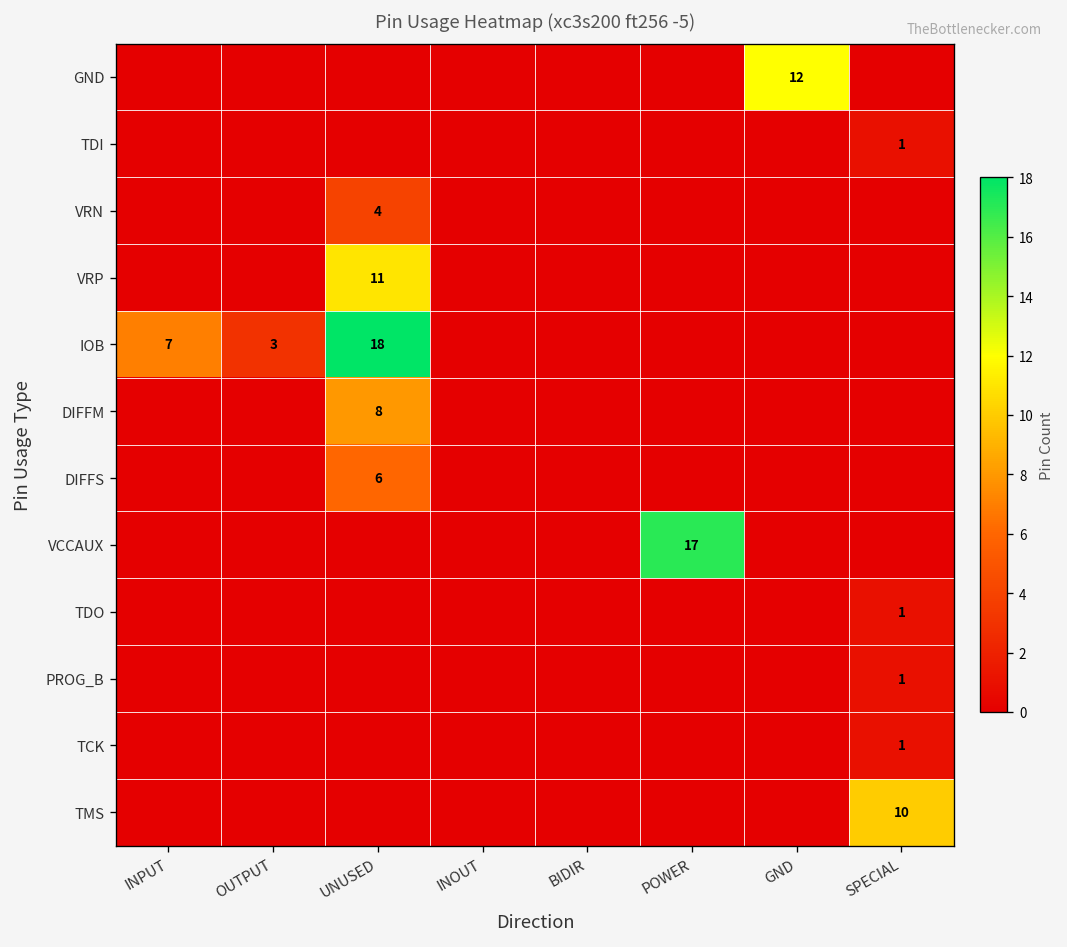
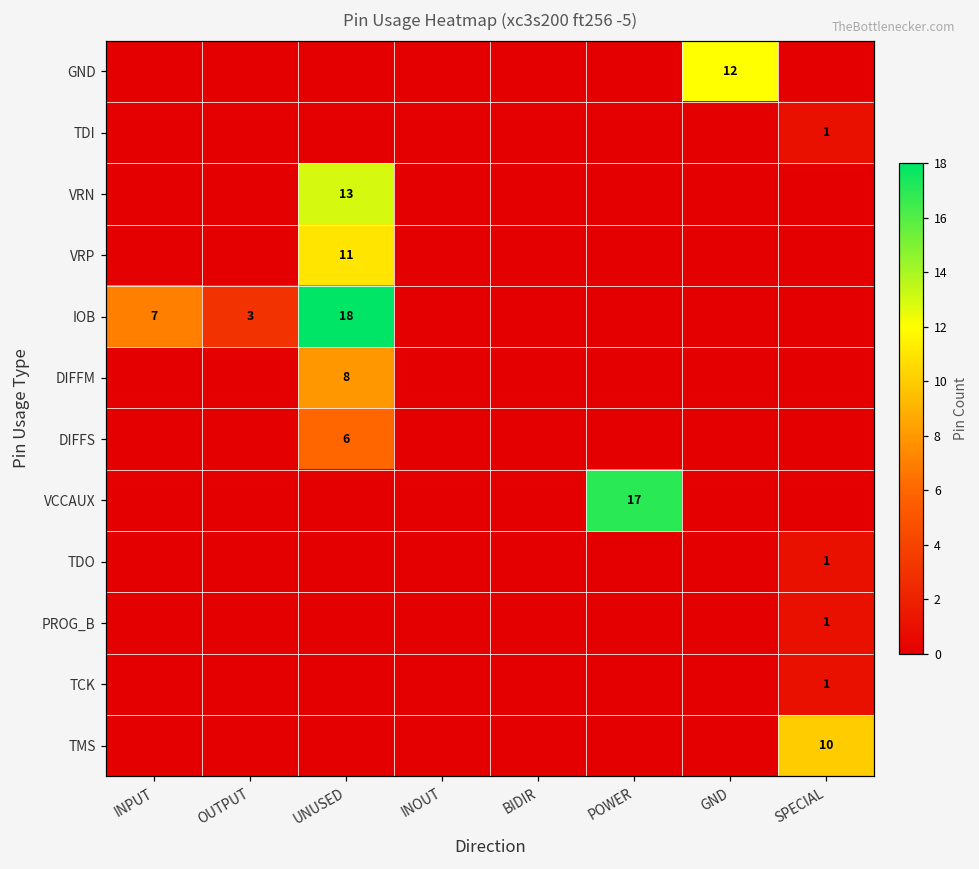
  {
    "GND": {
      "GND": 12
    },
    "TDI": {
      "SPECIAL": 1
    },
    "VRN": {
-     "UNUSED": 4
+     "UNUSED": 13
    },
    "VRP": {
      "UNUSED": 11
    },
    "IOB": {
      "INPUT": 7,
      "OUTPUT": 3,
      "UNUSED": 18
    },
    "DIFFM": {
      "UNUSED": 8
    },
    "DIFFS": {
      "UNUSED": 6
    },
    "VCCAUX": {
      "POWER": 17
    },
    "TDO": {
      "SPECIAL": 1
    },
    "PROG_B": {
      "SPECIAL": 1
    },
    "TCK": {
      "SPECIAL": 1
    },
    "TMS": {
      "SPECIAL": 10
    }
  }
